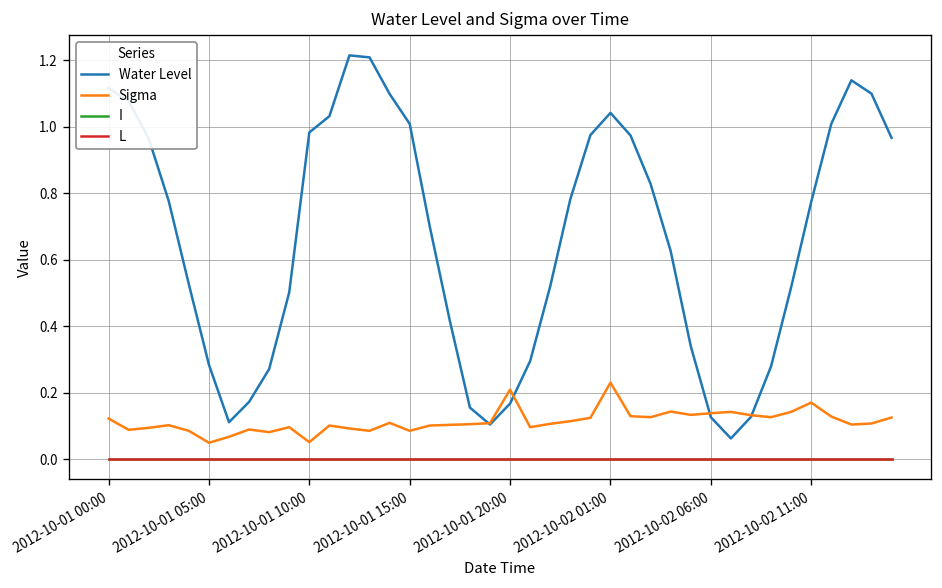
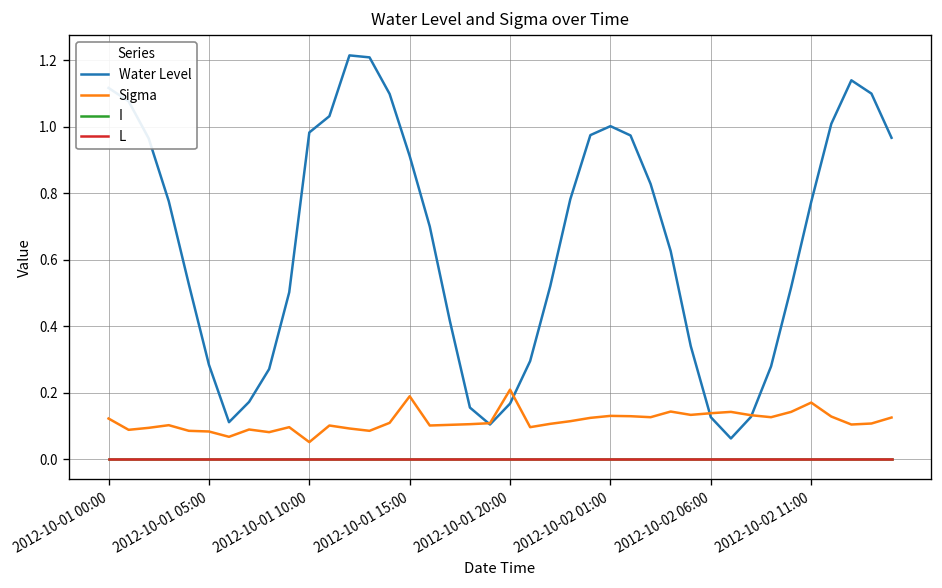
  {
    "Water Level": {
      "2012-10-01 05:00": 0.28,
      "2012-10-01 10:00": 0.98,
-     "2012-10-01 15:00": 1.01,
+     "2012-10-01 15:00": 0.91,
      "2012-10-01 20:00": 0.17,
-     "2012-10-02 01:00": 1.04,
+     "2012-10-02 01:00": 1.00,
      "2012-10-02 06:00": 0.13,
      "2012-10-02 11:00": 0.77
    },
    "Sigma": {
      "2012-10-01 00:00": 0.12,
-     "2012-10-01 05:00": 0.05,
+     "2012-10-01 05:00": 0.08,
      "2012-10-01 10:00": 0.05,
-     "2012-10-01 15:00": 0.09,
+     "2012-10-01 15:00": 0.19,
      "2012-10-01 20:00": 0.21,
-     "2012-10-02 01:00": 0.23,
+     "2012-10-02 01:00": 0.13,
      "2012-10-02 06:00": 0.14,
      "2012-10-02 11:00": 0.17
    },
    "L": {
      "2012-10-01 00:00": 0.00,
      "2012-10-01 05:00": 0.00,
      "2012-10-01 10:00": 0.00,
      "2012-10-01 15:00": 0.00,
      "2012-10-01 20:00": 0.00,
      "2012-10-02 01:00": 0.00,
      "2012-10-02 06:00": 0.00,
      "2012-10-02 11:00": 0.00
    }
  }
